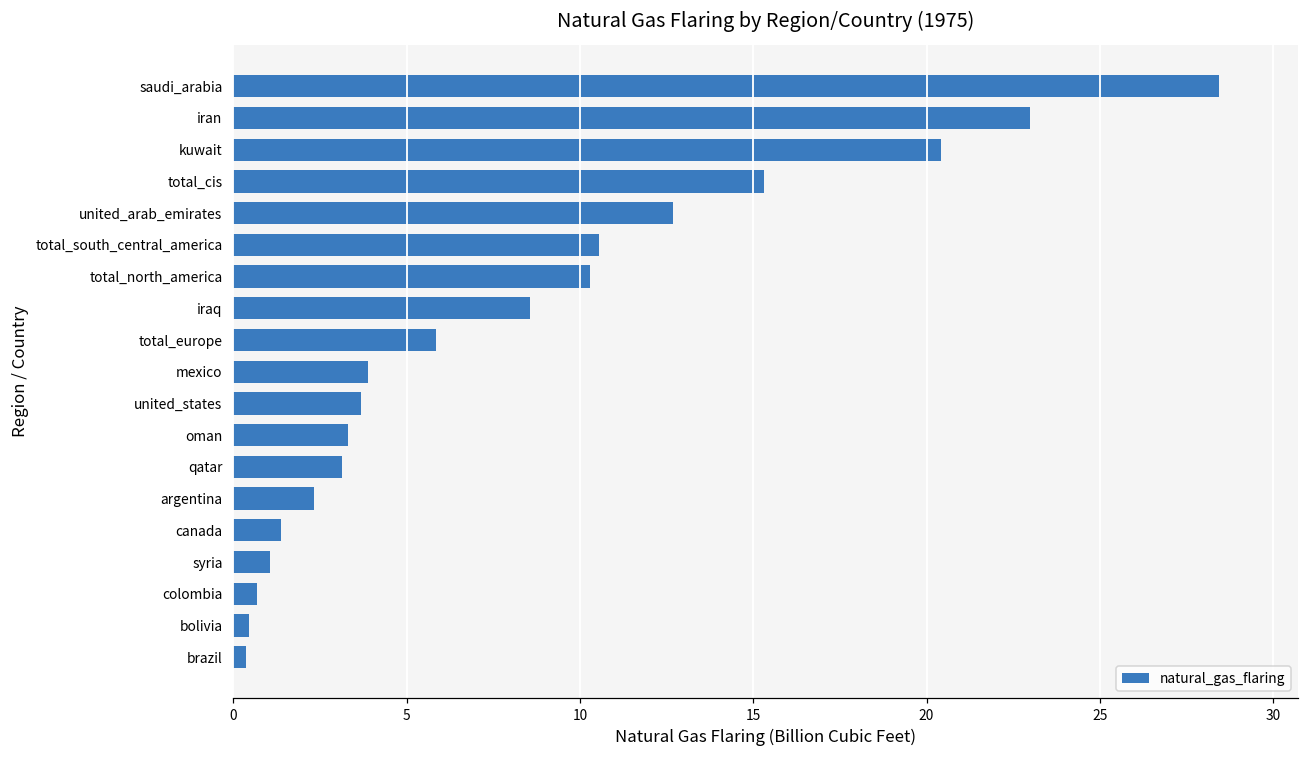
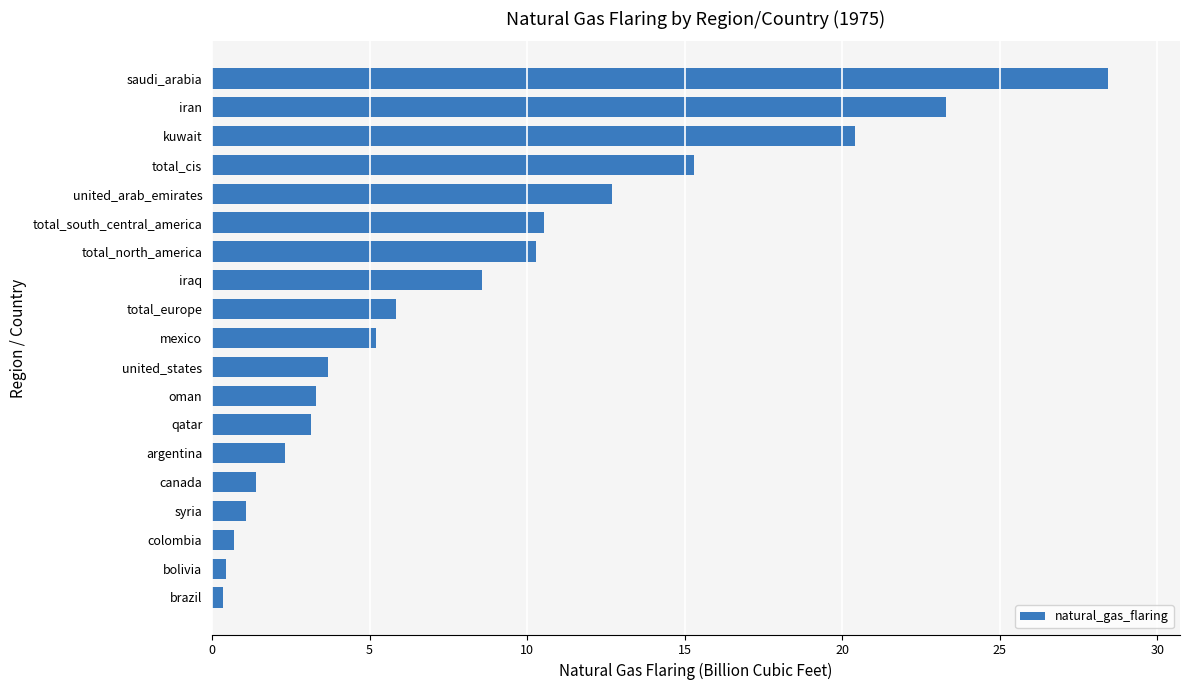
  {
    "saudi_arabia": 28.4,
-   "iran": 23.0,
+   "iran": 23.3,
    "kuwait": 20.4,
    "total_cis": 15.3,
    "united_arab_emirates": 12.7,
    "total_south_central_america": 10.5,
    "total_north_america": 10.3,
    "iraq": 8.6,
    "total_europe": 5.9,
-   "mexico": 3.9,
+   "mexico": 5.2,
    "united_states": 3.7,
    "oman": 3.3,
    "qatar": 3.1,
    "argentina": 2.3,
    "canada": 1.4,
    "syria": 1.1,
    "colombia": 0.7,
    "bolivia": 0.5,
    "brazil": 0.4
  }
